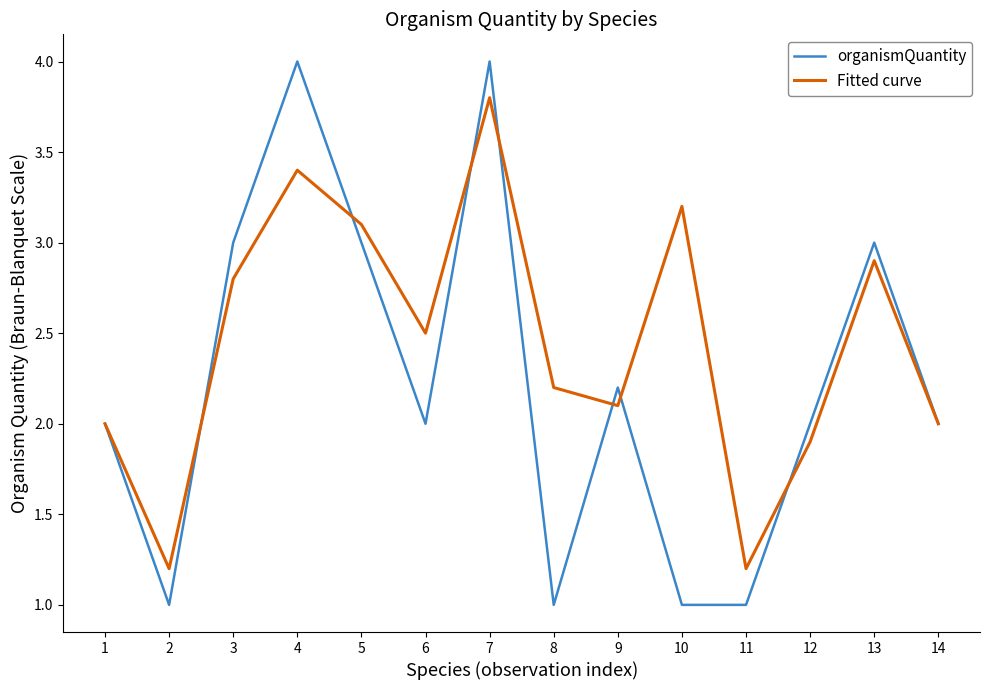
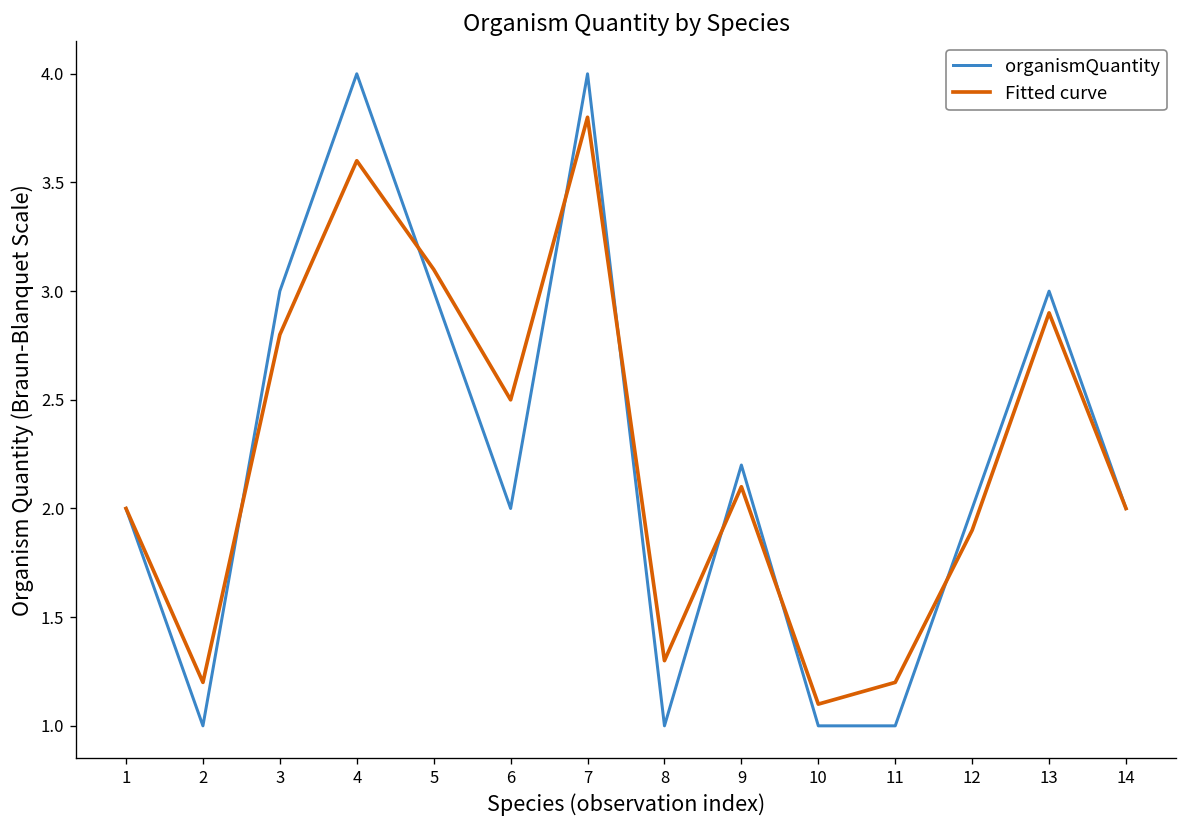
  {
    "organismQuantity": {
      "2": 1.0,
      "3": 3.0,
      "4": 4.0,
      "5": 3.0,
      "6": 2.0,
      "7": 4.0,
      "8": 1.0,
      "9": 2.2,
      "10": 1.0,
      "11": 1.0,
      "12": 2.0,
      "13": 3.0
    },
    "Fitted curve": {
      "2": 1.2,
      "3": 2.8,
-     "4": 3.4,
+     "4": 3.6,
      "5": 3.1,
      "6": 2.5,
      "7": 3.8,
-     "8": 2.2,
+     "8": 1.3,
      "9": 2.1,
-     "10": 3.2,
+     "10": 1.1,
      "11": 1.2,
      "12": 1.9,
      "13": 2.9
    }
  }
